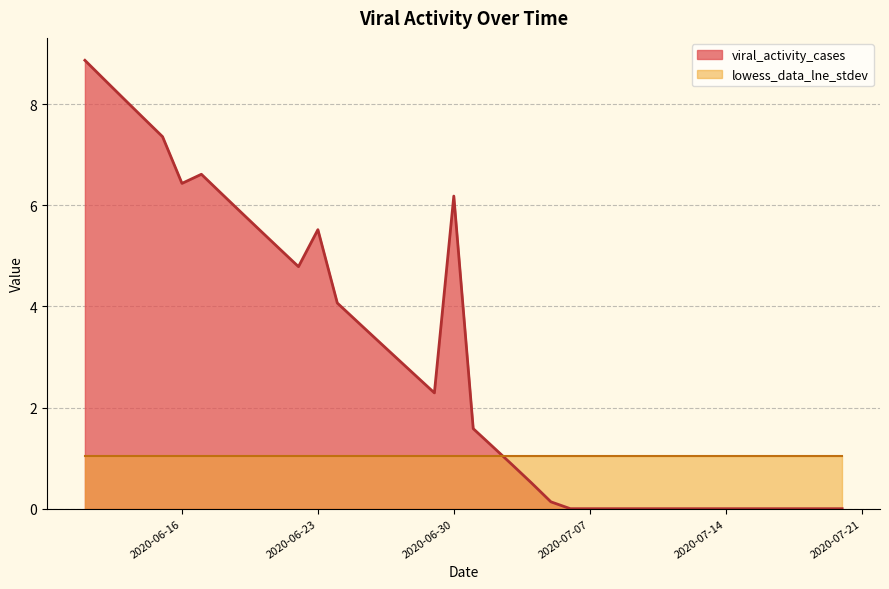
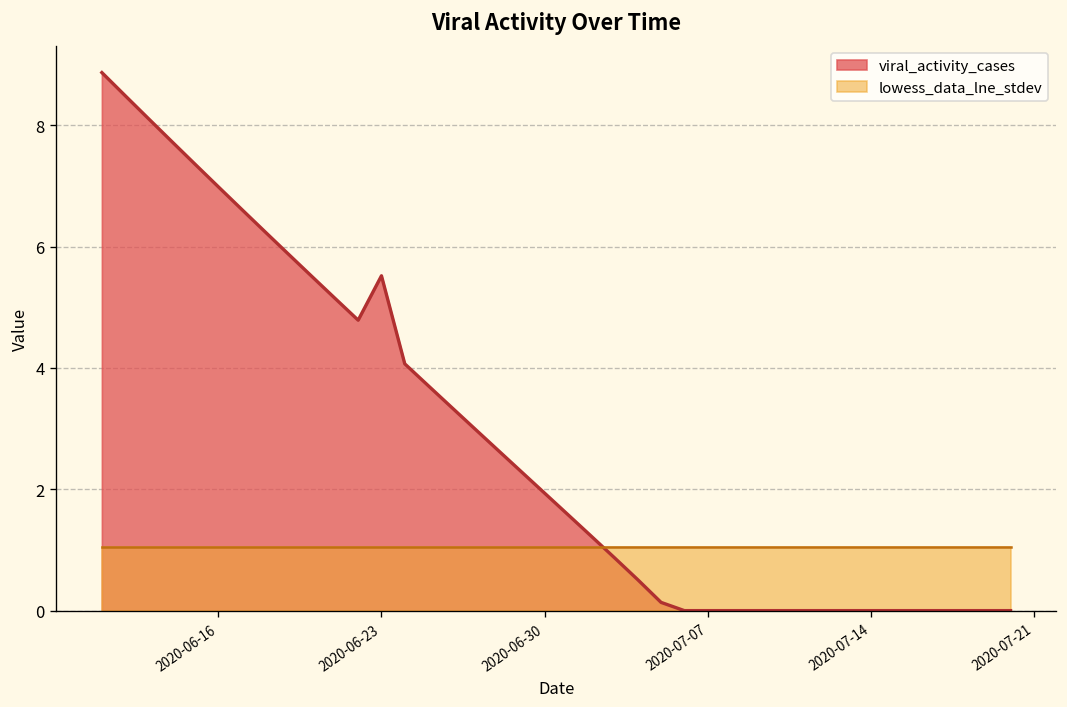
  {
    "viral_activity_cases": {
-     "2020-06-16": 6.4,
+     "2020-06-16": 7.0,
      "2020-06-23": 5.5,
-     "2020-06-30": 6.2,
+     "2020-06-30": 1.9,
      "2020-07-07": 0.0,
      "2020-07-14": 0.0
    },
    "lowess_data_lne_stdev": {
      "2020-06-16": 1.1,
      "2020-06-23": 1.1,
      "2020-06-30": 1.1,
      "2020-07-07": 1.1,
      "2020-07-14": 1.1
    }
  }
